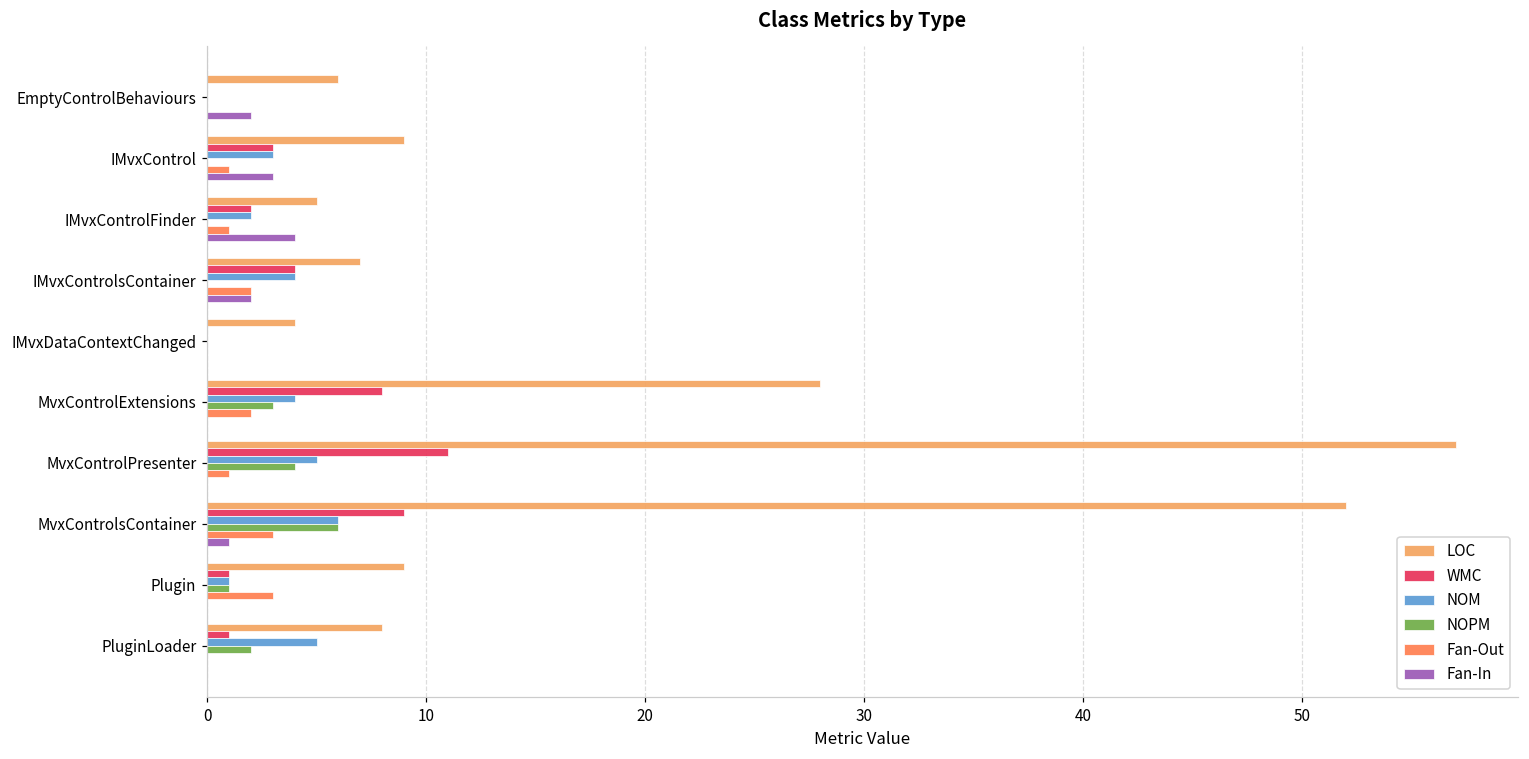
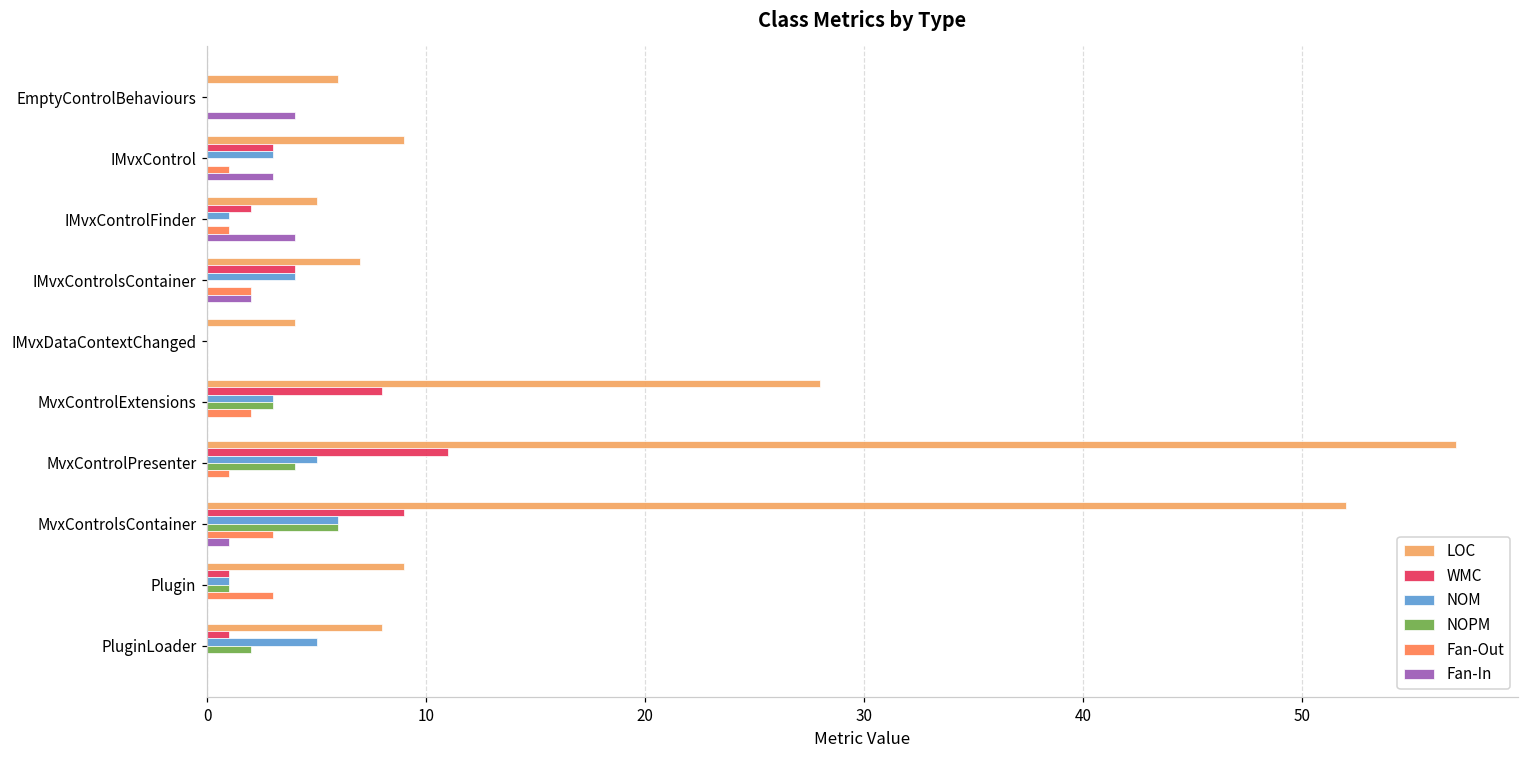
  {
    "WMC": {
      "EmptyControlBehaviours": 0,
      "IMvxControl": 3,
      "IMvxControlFinder": 2,
      "IMvxControlsContainer": 4,
      "IMvxDataContextChanged": 0,
      "MvxControlExtensions": 8,
      "MvxControlPresenter": 11,
      "MvxControlsContainer": 9,
      "Plugin": 1,
      "PluginLoader": 1
    },
    "NOM": {
      "EmptyControlBehaviours": 0,
      "IMvxControl": 3,
-     "IMvxControlFinder": 2,
+     "IMvxControlFinder": 1,
      "IMvxControlsContainer": 4,
      "IMvxDataContextChanged": 0,
-     "MvxControlExtensions": 4,
+     "MvxControlExtensions": 3,
      "MvxControlPresenter": 5,
      "MvxControlsContainer": 6,
      "Plugin": 1,
      "PluginLoader": 5
    },
    "NOPM": {
      "EmptyControlBehaviours": 0,
      "IMvxControl": 0,
      "IMvxControlFinder": 0,
      "IMvxControlsContainer": 0,
      "IMvxDataContextChanged": 0,
      "MvxControlExtensions": 3,
      "MvxControlPresenter": 4,
      "MvxControlsContainer": 6,
      "Plugin": 1,
      "PluginLoader": 2
    },
    "Fan-In": {
-     "EmptyControlBehaviours": 2,
+     "EmptyControlBehaviours": 4,
      "IMvxControl": 3,
      "IMvxControlFinder": 4,
      "IMvxControlsContainer": 2,
      "IMvxDataContextChanged": 0,
      "MvxControlExtensions": 0,
      "MvxControlPresenter": 0,
      "MvxControlsContainer": 1,
      "Plugin": 0,
      "PluginLoader": 0
    }
  }
